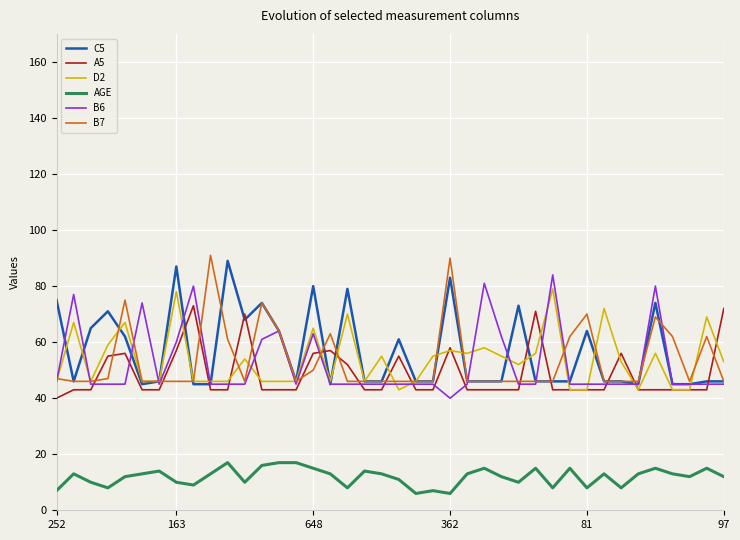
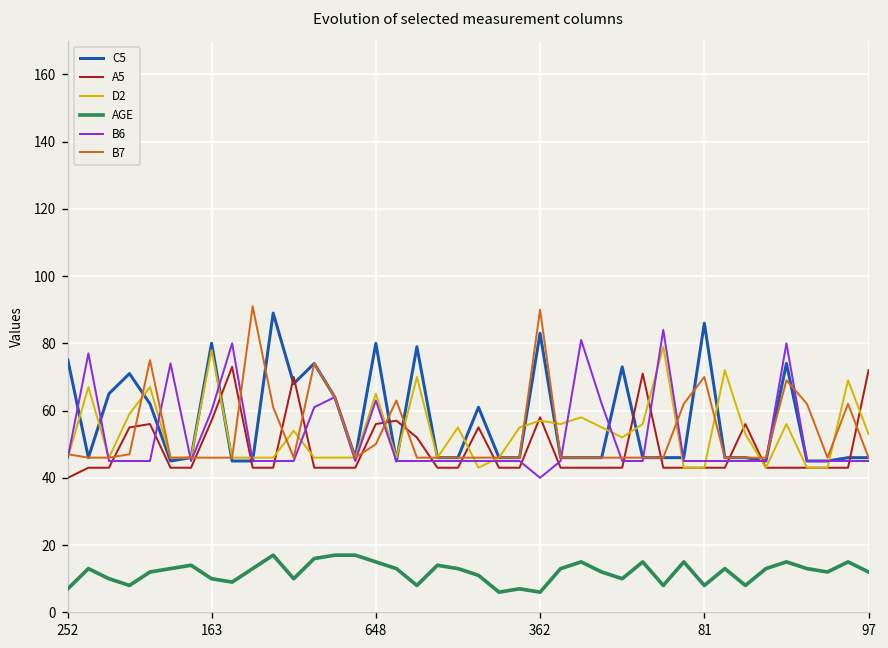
  {
    "C5": {
      "252": 75,
-     "163": 87,
+     "163": 80,
      "648": 80,
      "362": 83,
-     "81": 64
+     "81": 86
    },
    "A5": {
      "252": 40,
      "163": 57,
      "648": 56,
      "362": 58,
      "97": 72
    },
    "D2": {
      "163": 78,
      "648": 65,
      "362": 57,
      "97": 53
    },
    "AGE": {
      "252": 7,
      "163": 10,
      "648": 15,
      "362": 6,
      "81": 8,
      "97": 12
    },
    "B6": {
      "163": 60,
      "648": 63,
      "362": 40,
      "81": 45,
      "97": 45
    },
    "B7": {
      "252": 47,
      "163": 46,
      "648": 50,
      "362": 90,
      "81": 70
    }
  }
